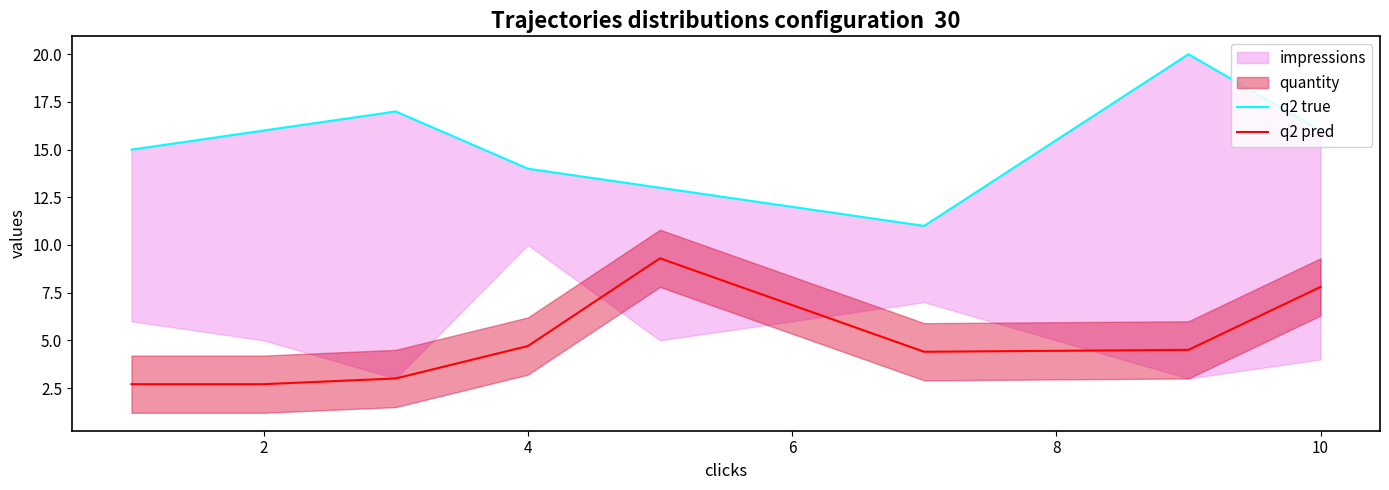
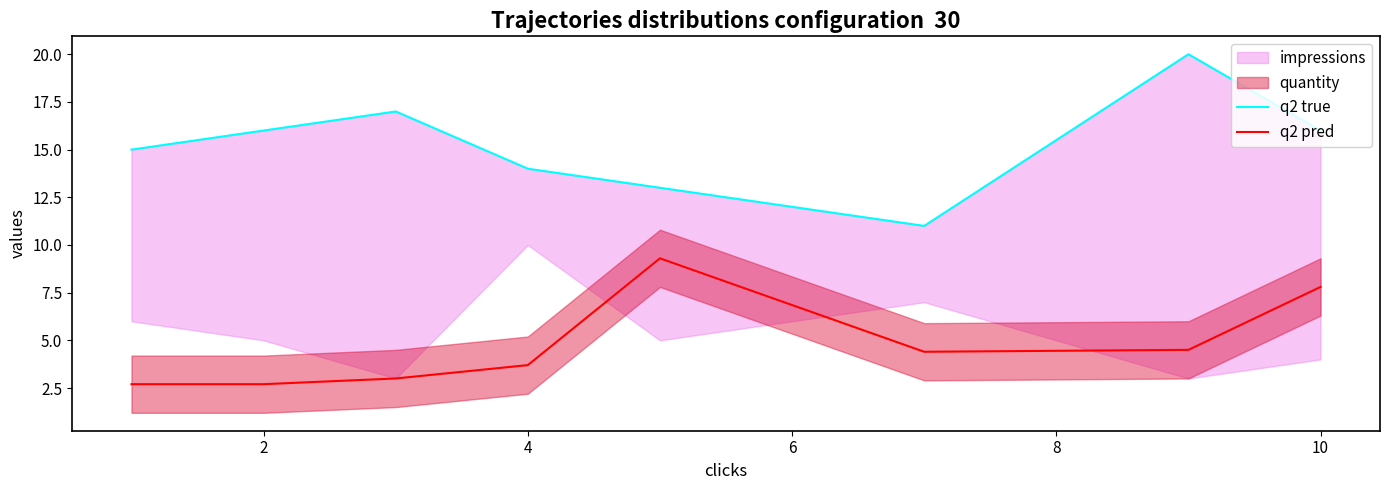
  {
    "impressions": {
      "2": 16.0,
      "4": 14.0
    },
    "q2 pred": {
      "2": 2.7,
-     "4": 4.7,
+     "4": 3.7,
      "10": 7.8
    }
  }
